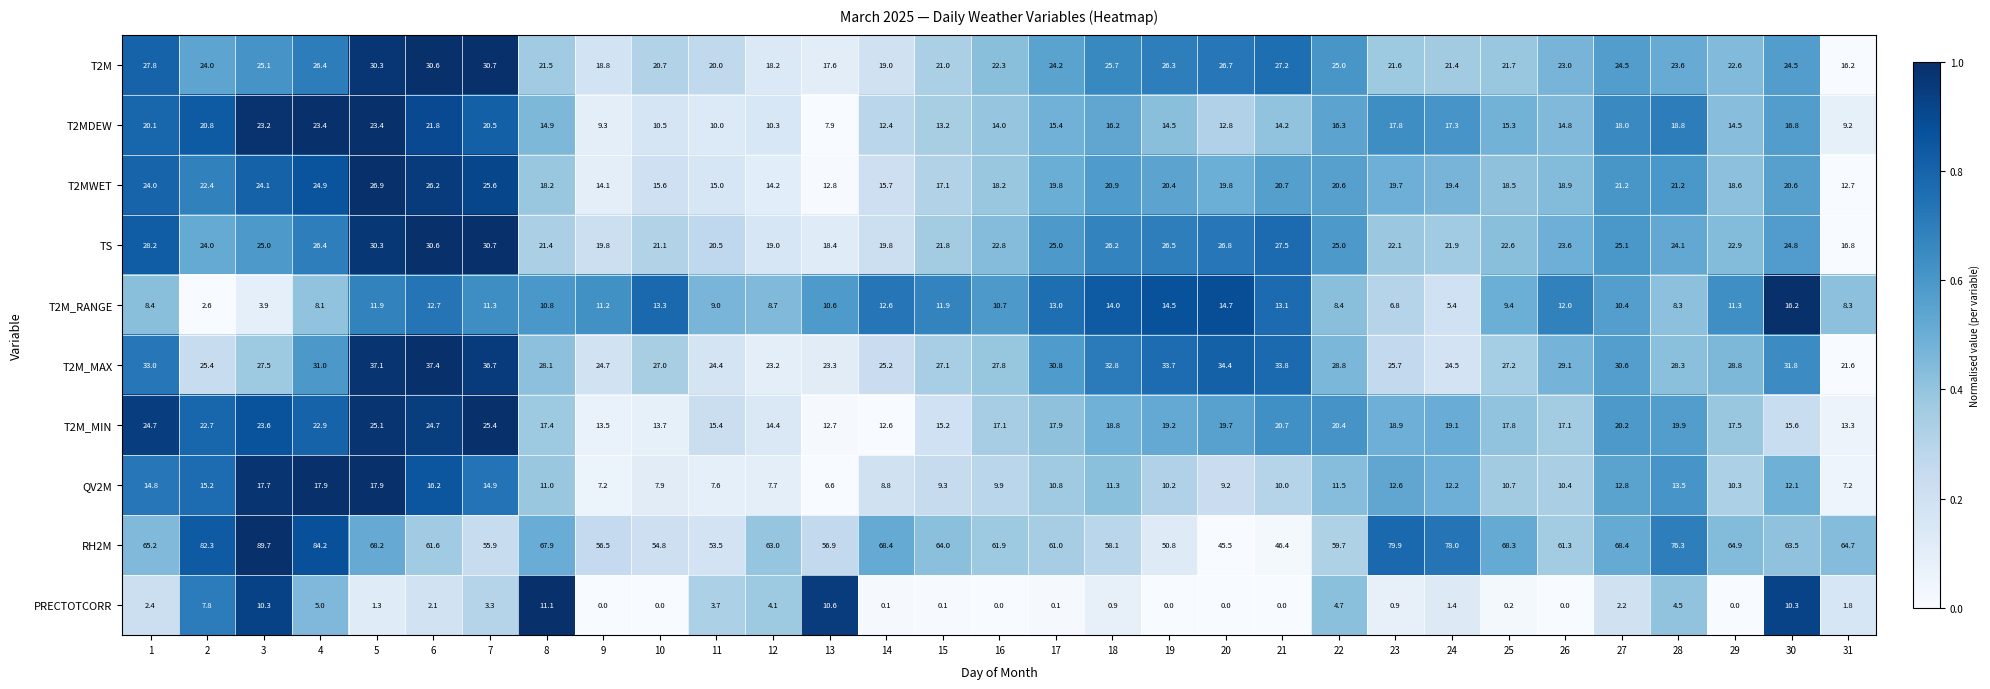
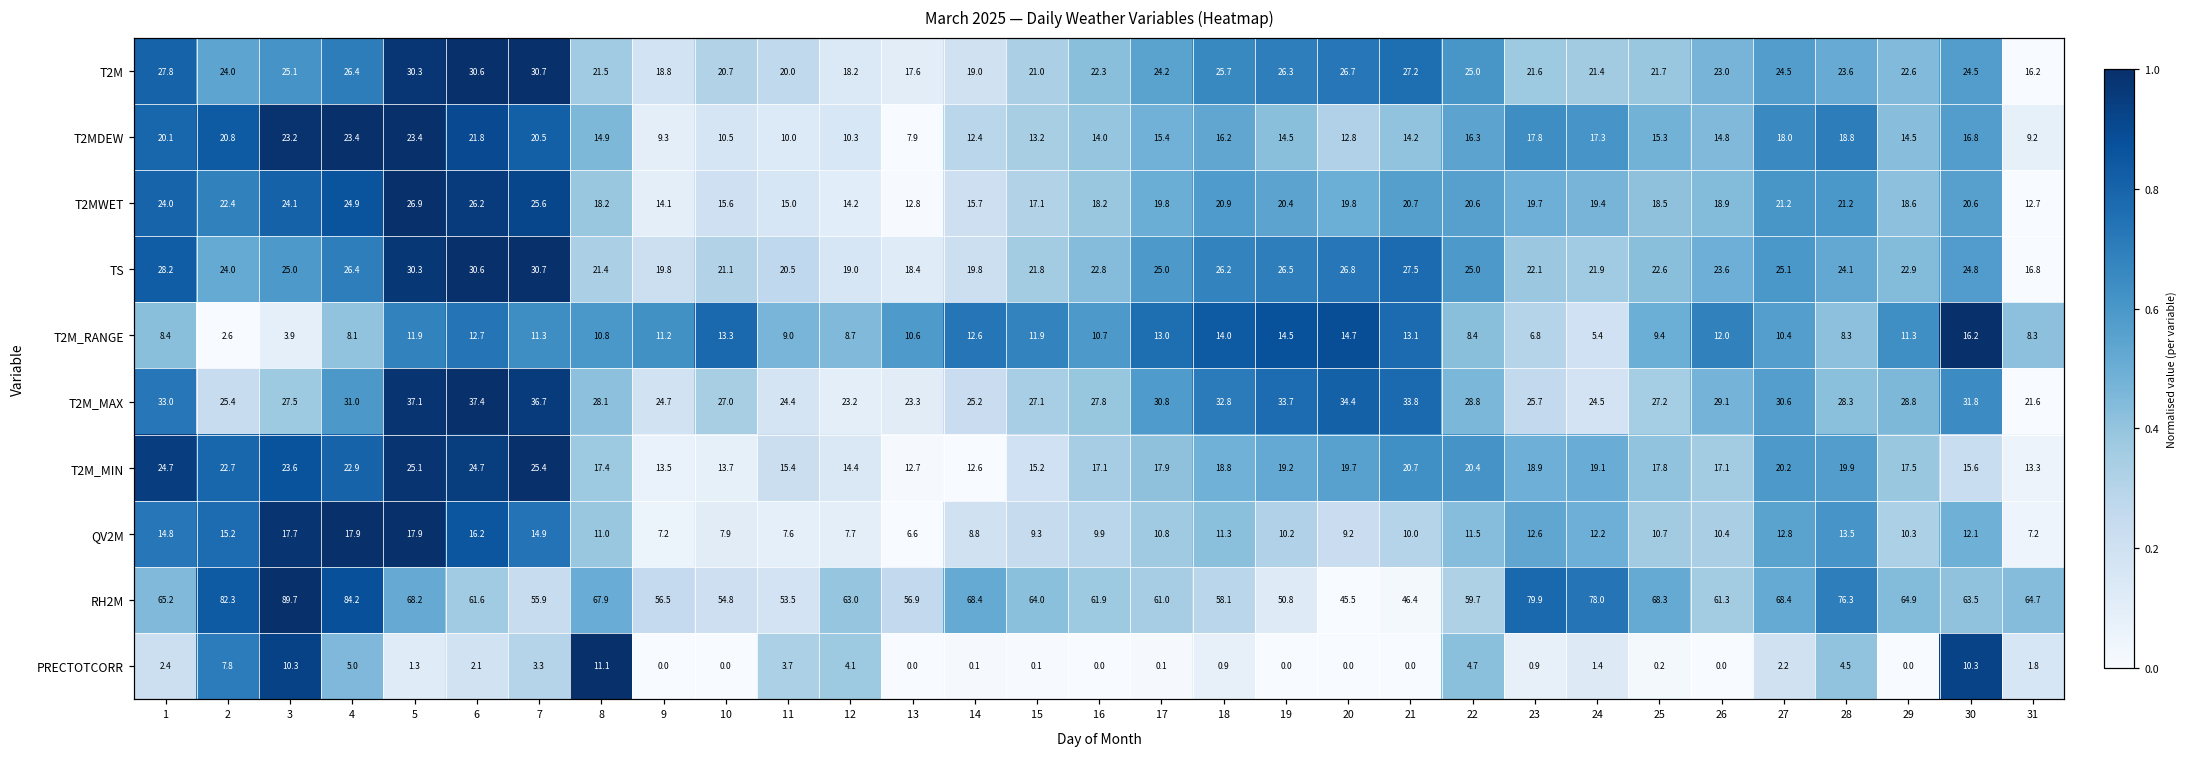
  {
    "PRECTOTCORR": {
      "1": 2.4,
      "2": 7.8,
      "3": 10.3,
      "4": 5.0,
      "5": 1.3,
      "6": 2.1,
      "7": 3.3,
      "8": 11.1,
      "9": 0.0,
      "10": 0.0,
      "11": 3.7,
      "12": 4.1,
-     "13": 10.6,
+     "13": 0.0,
      "14": 0.1,
      "15": 0.1,
      "16": 0.0,
      "17": 0.1,
      "18": 0.9,
      "19": 0.0,
      "20": 0.0,
      "21": 0.0,
      "22": 4.7,
      "23": 0.9,
      "24": 1.4,
      "25": 0.2,
      "26": 0.0,
      "27": 2.2,
      "28": 4.5,
      "29": 0.0,
      "30": 10.3,
      "31": 1.8
    }
  }
